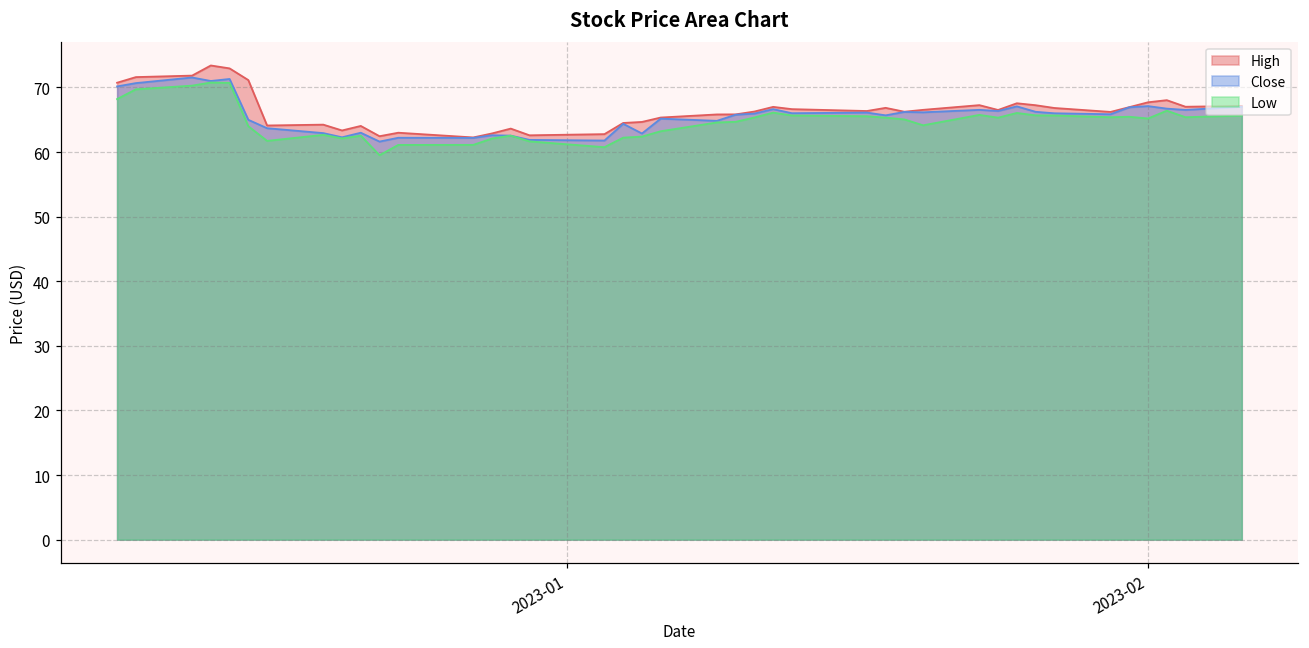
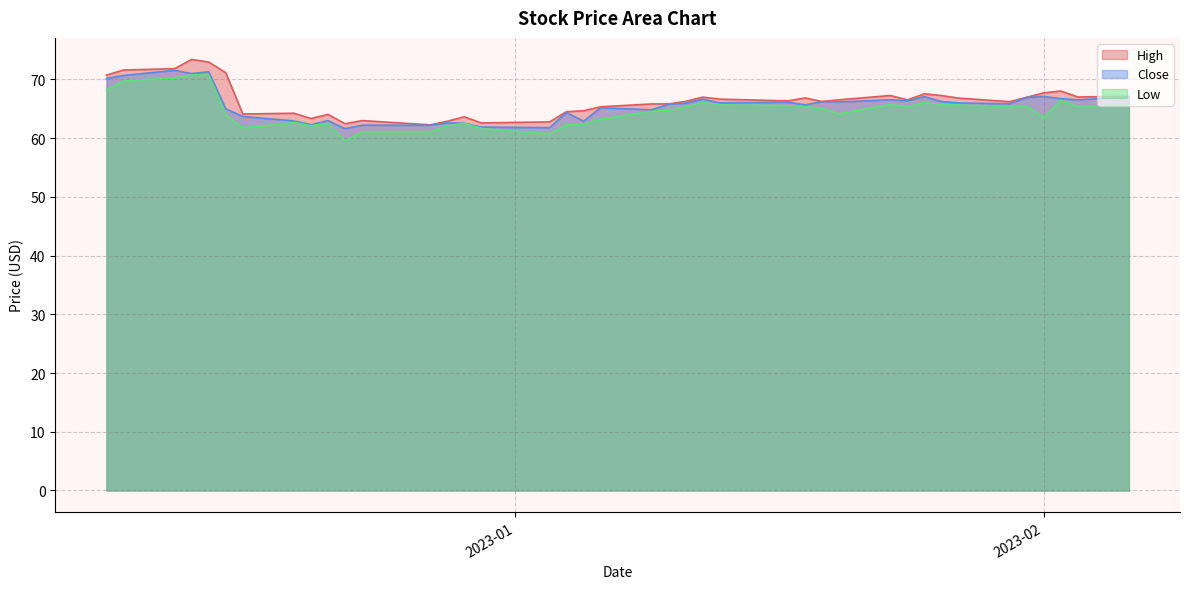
  {
    "High": {
      "2023-02": 68
    },
    "Close": {
      "2023-02": 67
    },
    "Low": {
-     "2023-02": 65
+     "2023-02": 64
    }
  }
